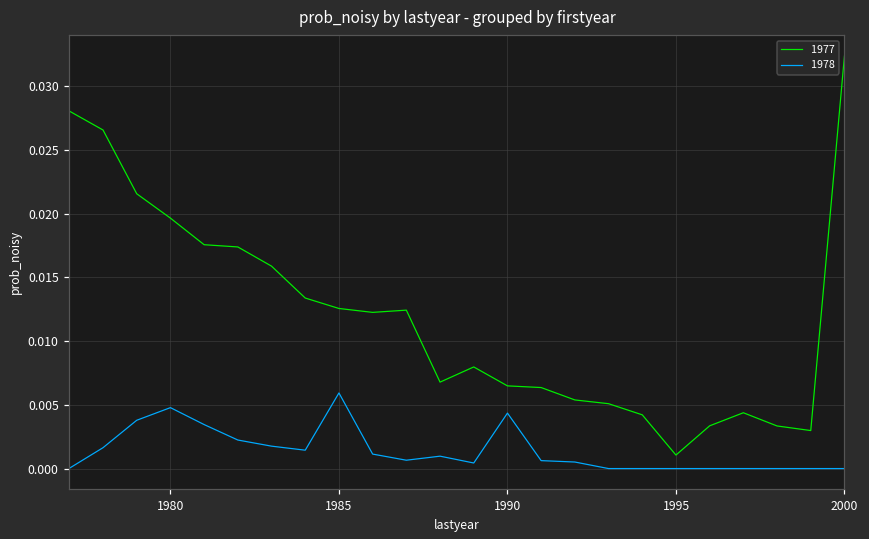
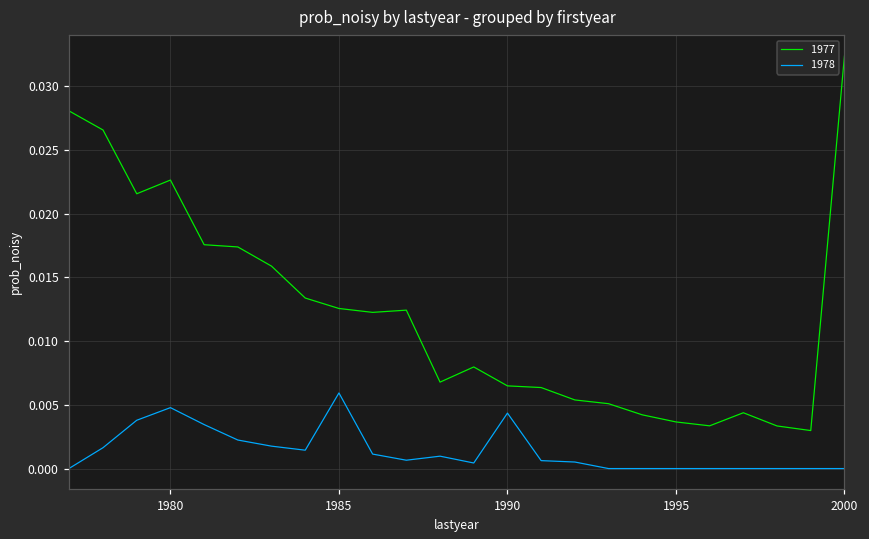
  {
    "1977": {
-     "1980": 0.0197,
+     "1980": 0.0226,
      "1985": 0.0126,
      "1990": 0.0065,
-     "1995": 0.0011,
+     "1995": 0.0037,
      "2000": 0.0324
    },
    "1978": {
      "1980": 0.0048,
      "1985": 0.0059,
      "1990": 0.0044,
      "1995": 0.0000,
      "2000": 0.0000
    }
  }
